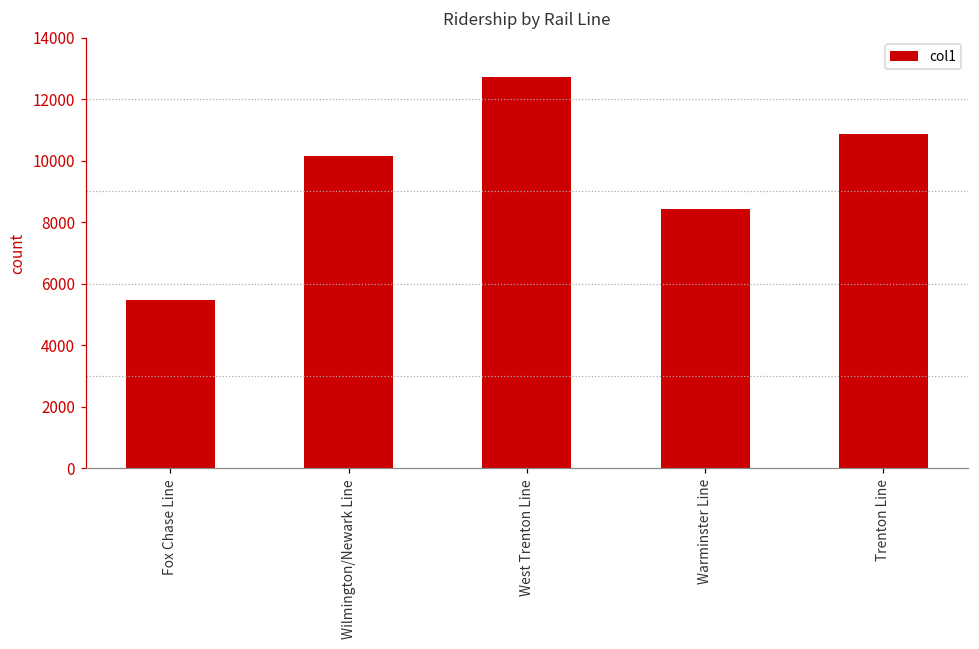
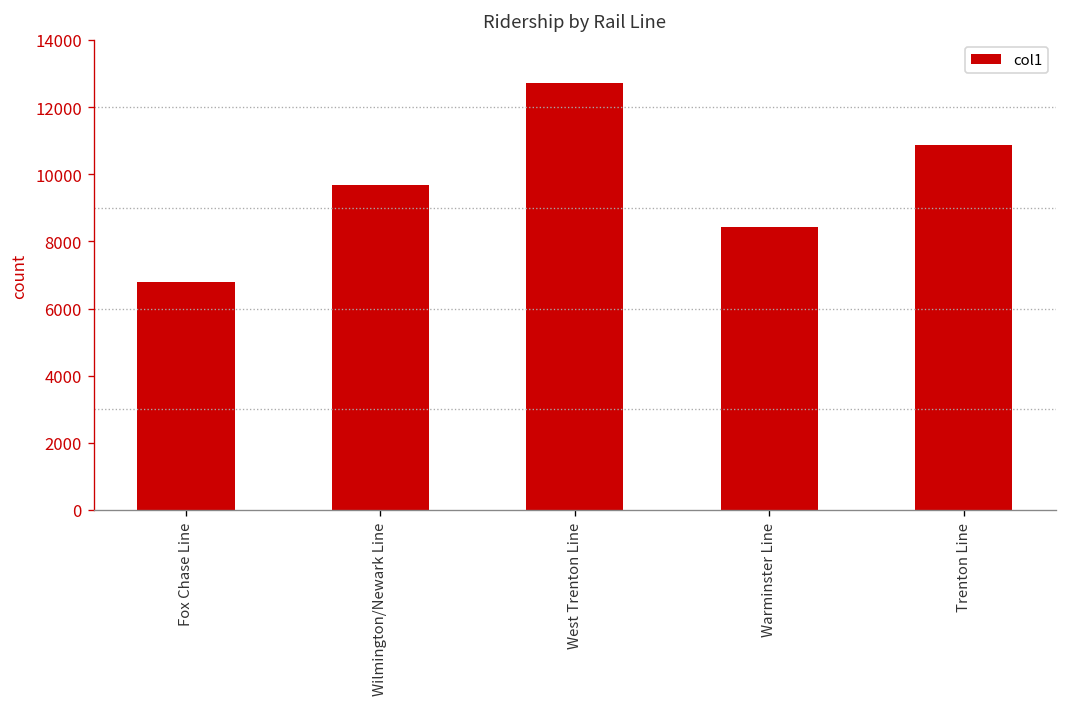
  {
-   "Fox Chase Line": 5500,
-   "Wilmington/Newark Line": 10200,
+   "Fox Chase Line": 6800,
+   "Wilmington/Newark Line": 9700,
    "West Trenton Line": 12700,
    "Warminster Line": 8400,
    "Trenton Line": 10900
  }
